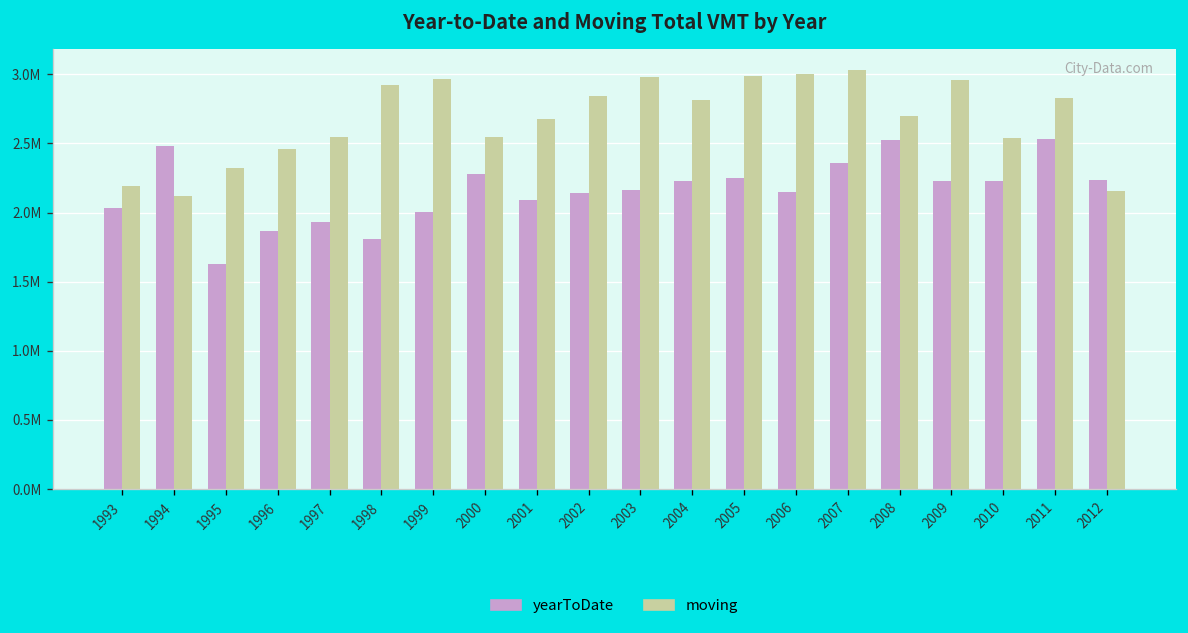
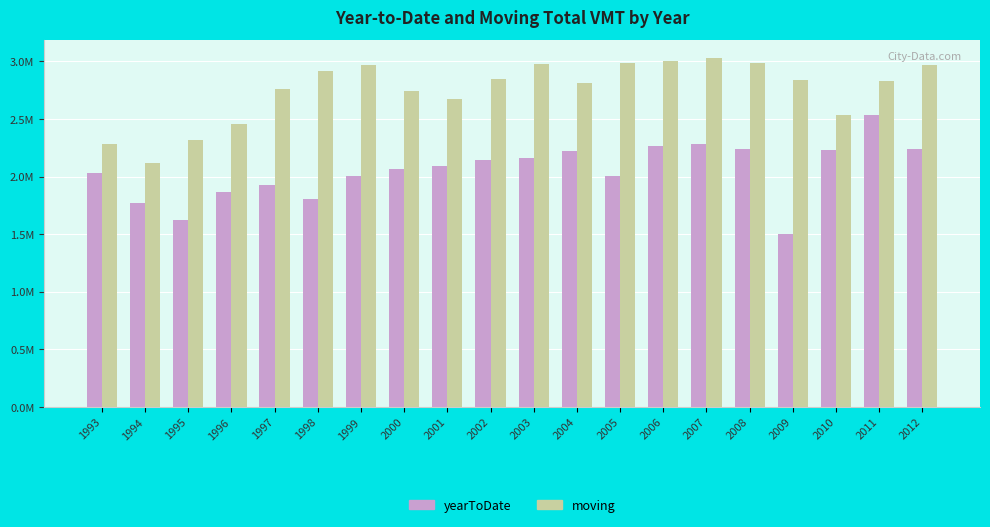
  {
    "yearToDate": {
      "1993": 2030000,
-     "1994": 2480000,
+     "1994": 1770000,
      "1995": 1630000,
      "1996": 1870000,
      "1997": 1930000,
      "1998": 1810000,
      "1999": 2000000,
-     "2000": 2280000,
+     "2000": 2070000,
      "2001": 2090000,
      "2002": 2150000,
      "2003": 2160000,
      "2004": 2230000,
-     "2005": 2250000,
-     "2006": 2150000,
-     "2007": 2360000,
-     "2008": 2520000,
-     "2009": 2230000,
+     "2005": 2010000,
+     "2006": 2260000,
+     "2007": 2280000,
+     "2008": 2240000,
+     "2009": 1510000,
      "2010": 2230000,
      "2011": 2530000,
      "2012": 2240000
    },
    "moving": {
-     "1993": 2190000,
+     "1993": 2280000,
      "1994": 2120000,
      "1995": 2320000,
      "1996": 2460000,
-     "1997": 2550000,
+     "1997": 2760000,
      "1998": 2920000,
      "1999": 2970000,
-     "2000": 2540000,
+     "2000": 2750000,
      "2001": 2680000,
      "2002": 2850000,
      "2003": 2980000,
      "2004": 2820000,
      "2005": 2990000,
      "2006": 3000000,
      "2007": 3030000,
-     "2008": 2700000,
-     "2009": 2960000,
+     "2008": 2990000,
+     "2009": 2840000,
      "2010": 2540000,
      "2011": 2830000,
-     "2012": 2150000
+     "2012": 2970000
    }
  }
